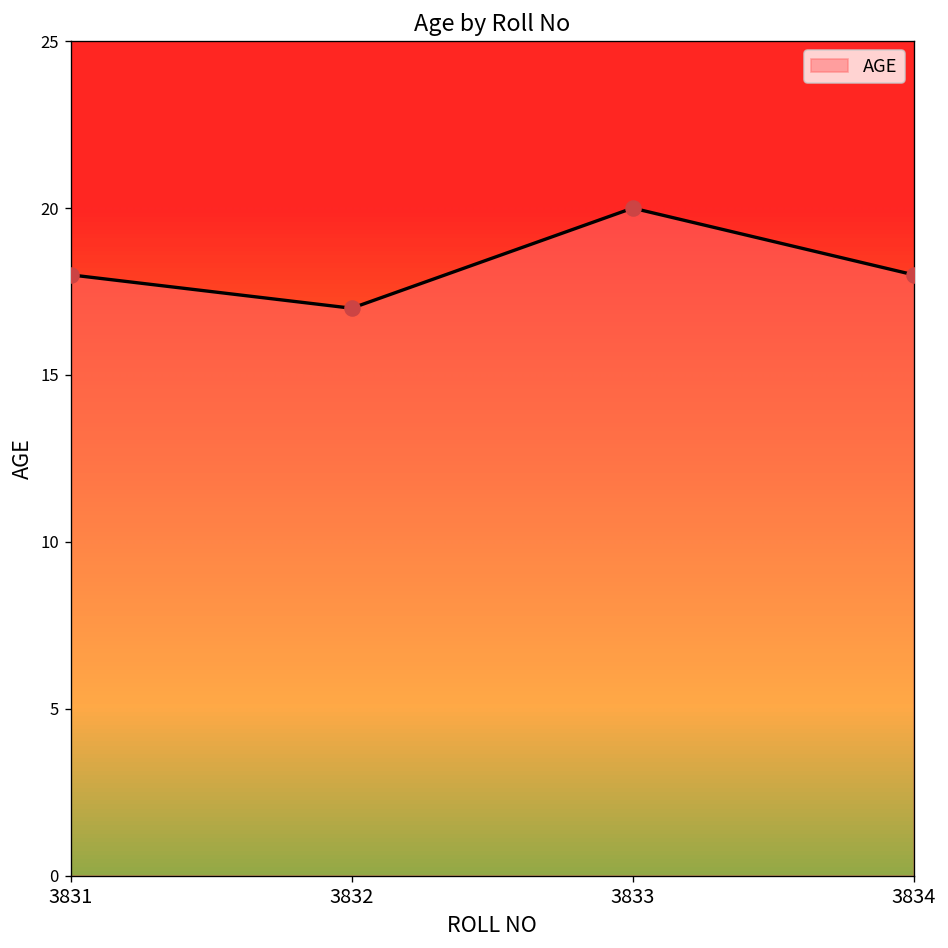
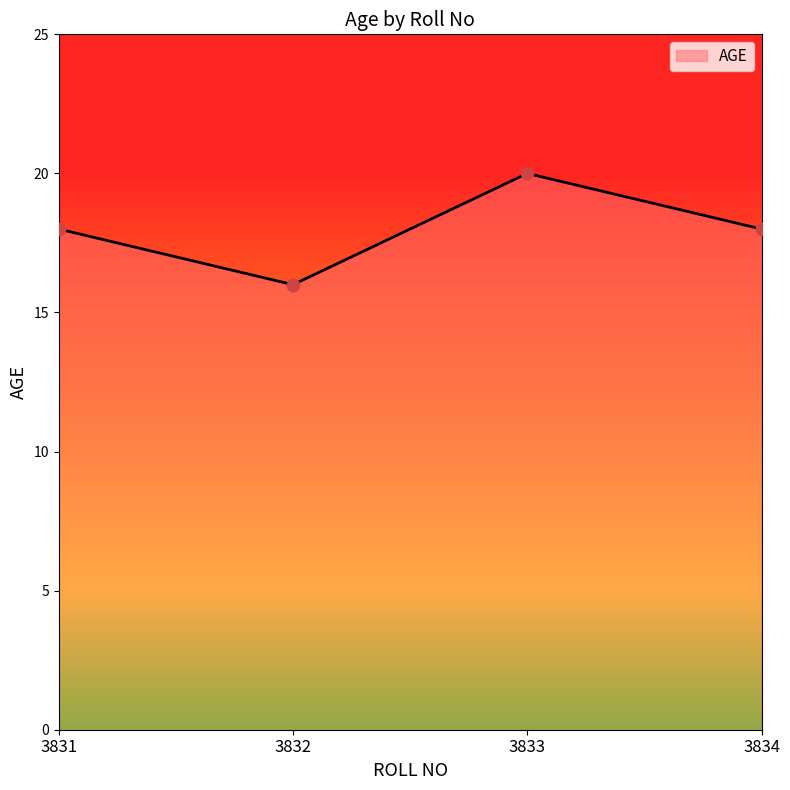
  {
    "AGE": {
-     "3832": 17,
+     "3832": 16,
      "3833": 20
    }
  }
